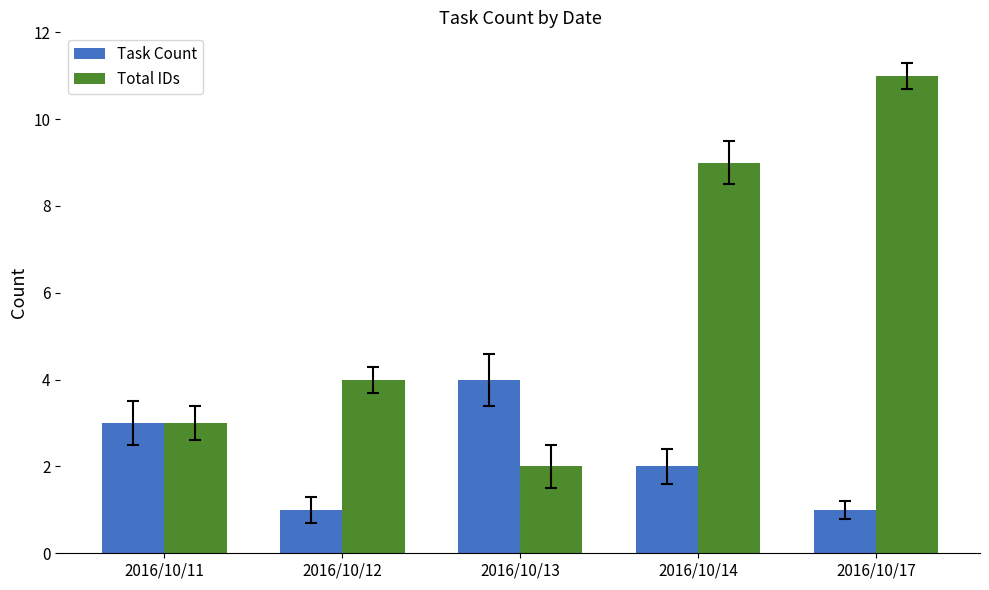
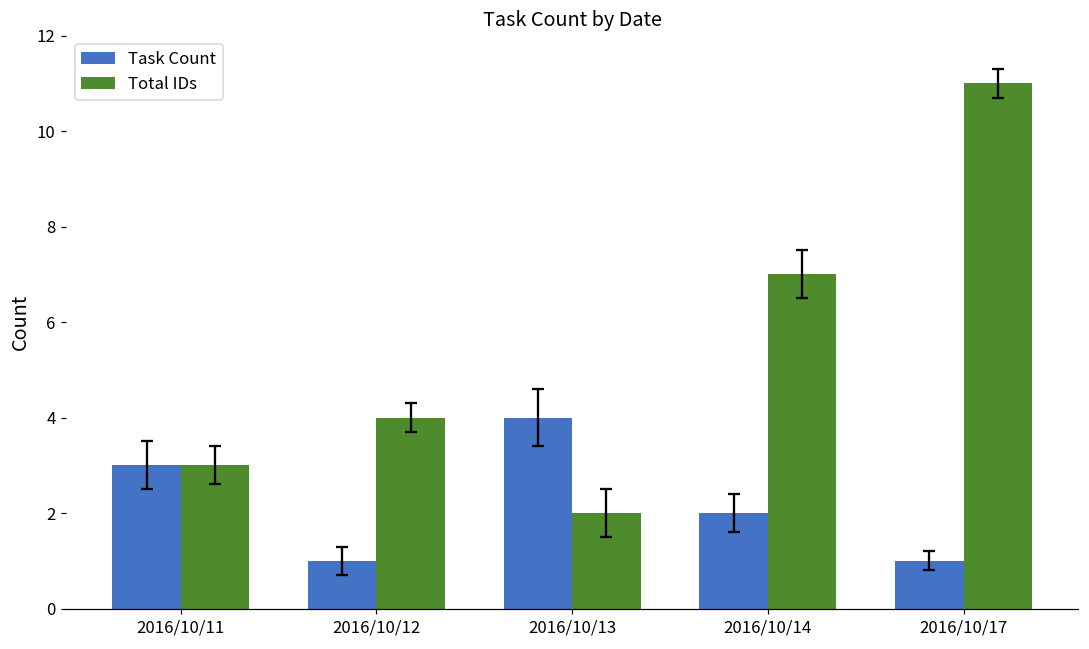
  {
    "Total IDs": {
      "2016/10/11": 3,
      "2016/10/12": 4,
      "2016/10/13": 2,
-     "2016/10/14": 9,
+     "2016/10/14": 7,
      "2016/10/17": 11
    }
  }
